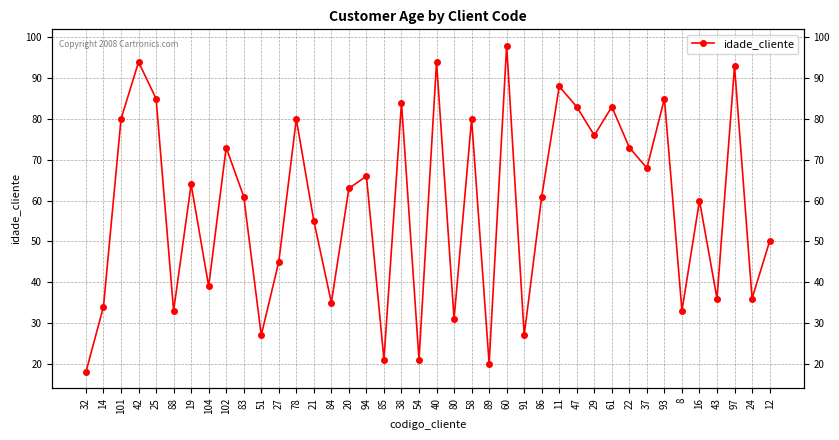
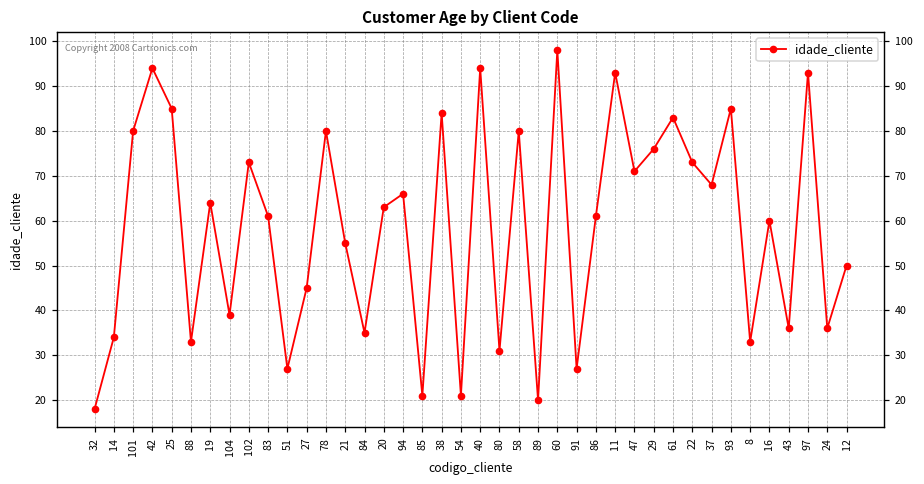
  {
    "32": 18,
    "14": 34,
    "101": 80,
    "25": 85,
    "88": 33,
    "19": 64,
    "104": 39,
    "102": 73,
    "83": 61,
    "51": 27,
    "27": 45,
    "78": 80,
    "21": 55,
    "84": 35,
    "20": 63,
    "94": 66,
    "85": 21,
    "38": 84,
    "54": 21,
    "40": 94,
    "80": 31,
    "58": 80,
    "89": 20,
    "60": 98,
    "91": 27,
    "86": 61,
-   "11": 88,
-   "47": 83,
+   "11": 93,
+   "47": 71,
    "29": 76,
    "61": 83,
    "22": 73,
    "37": 68,
    "93": 85,
    "8": 33,
    "16": 60,
    "43": 36,
    "97": 93,
    "24": 36,
    "12": 50
  }
